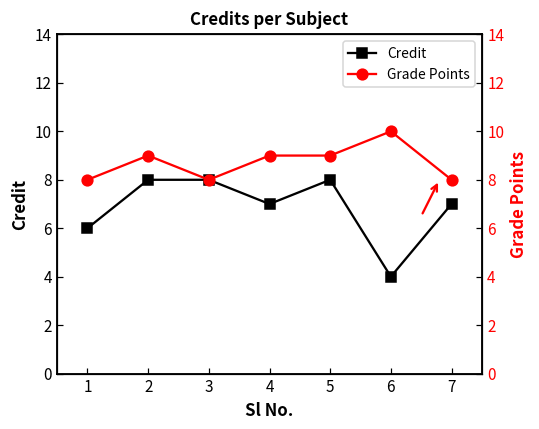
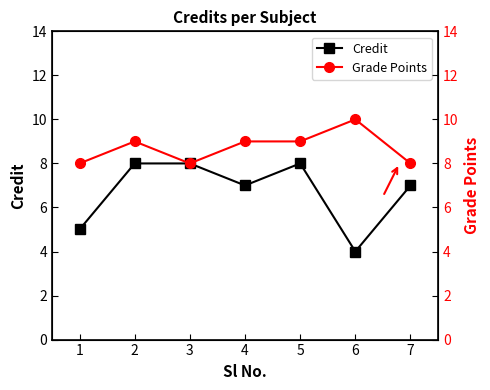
  {
    "Credit": {
-     "1": 6,
+     "1": 5,
      "2": 8,
      "3": 8,
      "4": 7,
      "5": 8,
      "6": 4,
      "7": 7
    },
    "Grade Points": {
      "1": 8.0,
      "2": 9.0,
      "3": 8.0,
      "4": 9.0,
      "5": 9.0,
      "6": 10.0,
      "7": 8.0
    }
  }
